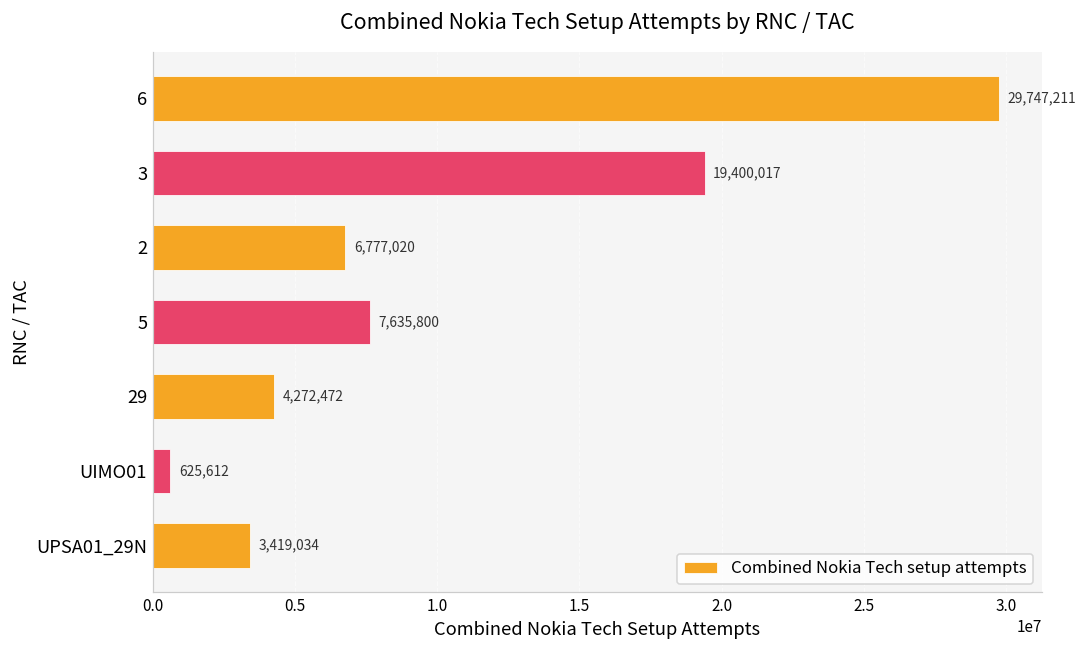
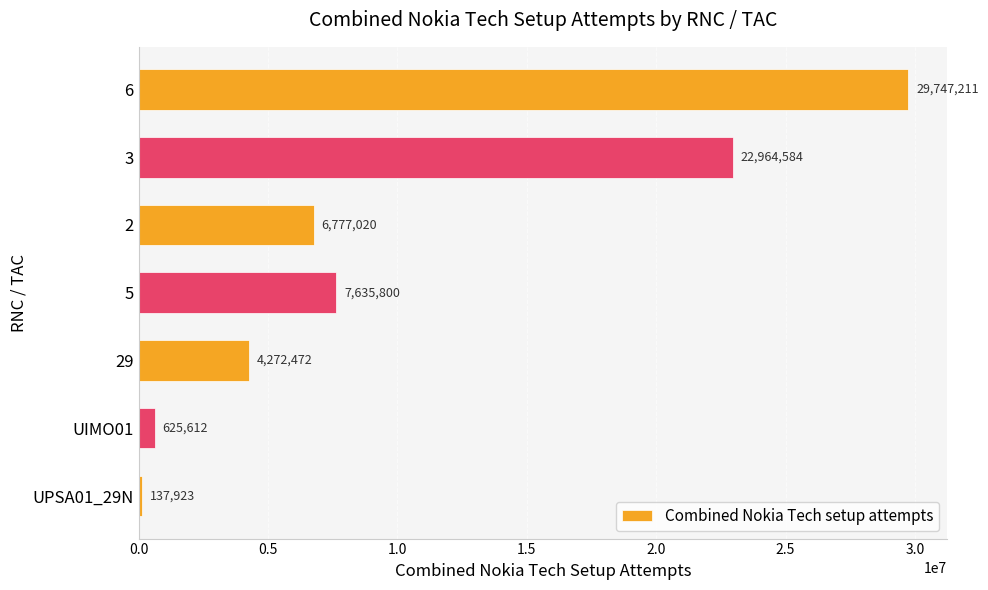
  {
    "6": "29,747,211",
-   "3": "19,400,017",
+   "3": "22,964,584",
    "2": "6,777,020",
    "5": "7,635,800",
    "29": "4,272,472",
    "UIMO01": "625,612",
-   "UPSA01_29N": "3,419,034"
+   "UPSA01_29N": "137,923"
  }
